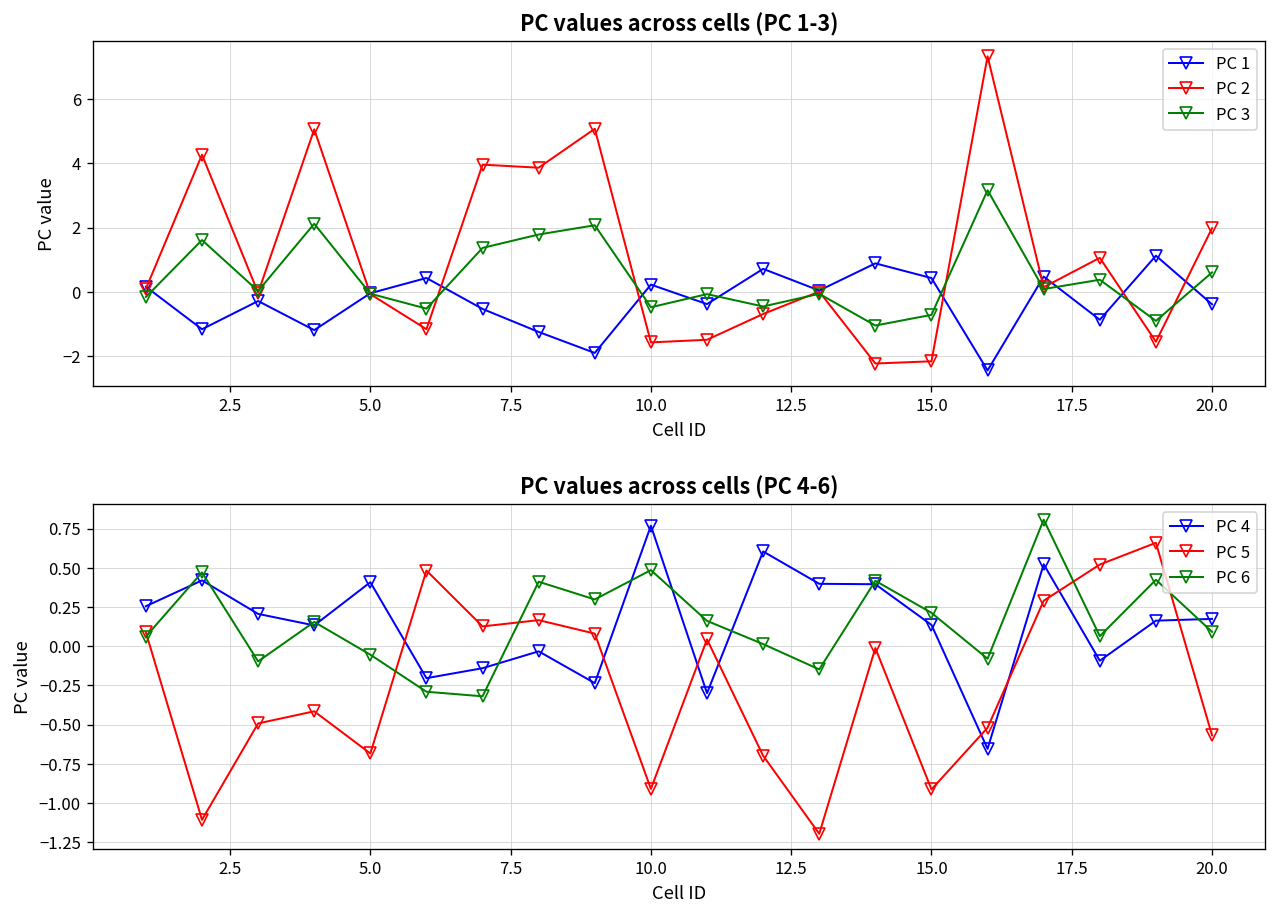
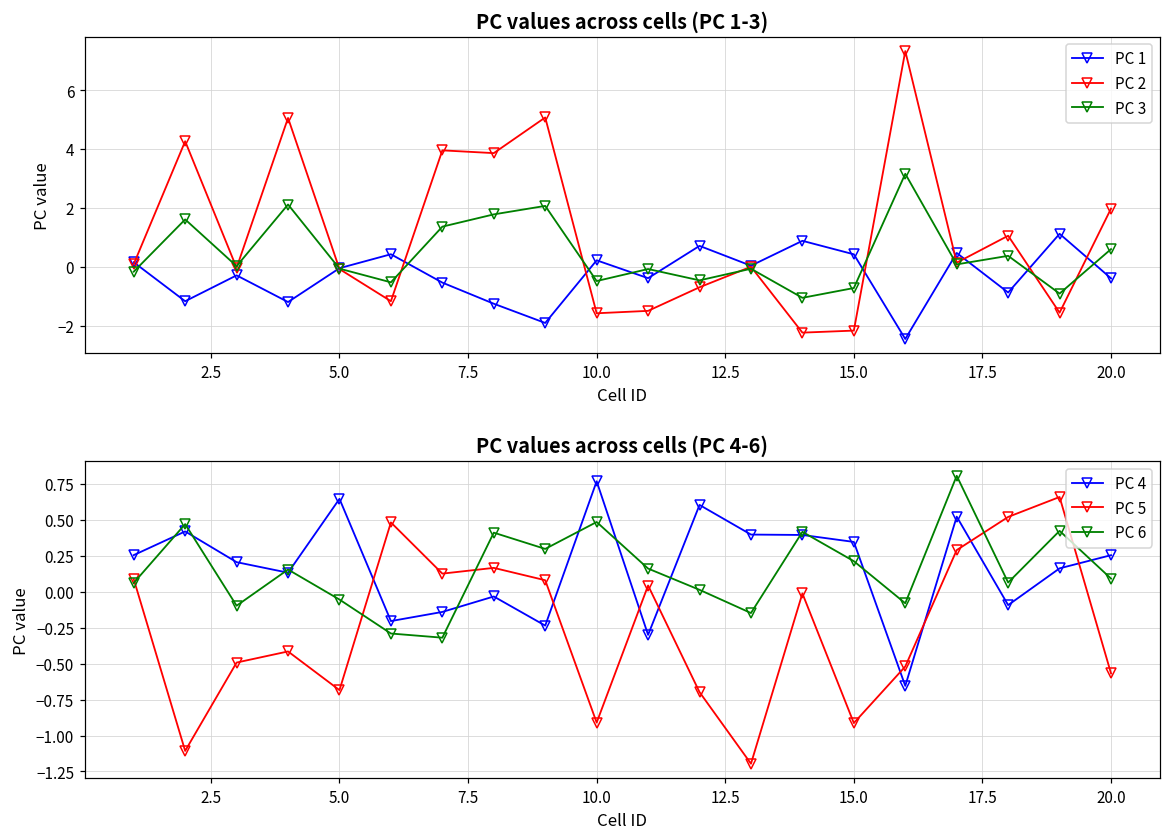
  {
    "PC values across cells (PC 1-3)": {
      "PC 1": {
        "10.0": 0.2,
        "15.0": 0.4,
        "20.0": -0.4
      },
      "PC 2": {
        "10.0": -1.6,
        "15.0": -2.2,
        "20.0": 2.0
      },
      "PC 3": {
        "10.0": -0.5,
        "15.0": -0.7,
        "20.0": 0.6
      }
    },
    "PC values across cells (PC 4-6)": {
      "PC 4": {
-       "5.0": 0.41,
+       "5.0": 0.65,
        "10.0": 0.77,
-       "15.0": 0.14,
-       "20.0": 0.17
+       "15.0": 0.35,
+       "20.0": 0.25
      },
      "PC 5": {
        "5.0": -0.68,
        "10.0": -0.91,
        "15.0": -0.91,
        "20.0": -0.57
      },
      "PC 6": {
        "5.0": -0.05,
        "10.0": 0.48,
        "15.0": 0.21,
        "20.0": 0.09
      }
    }
  }
